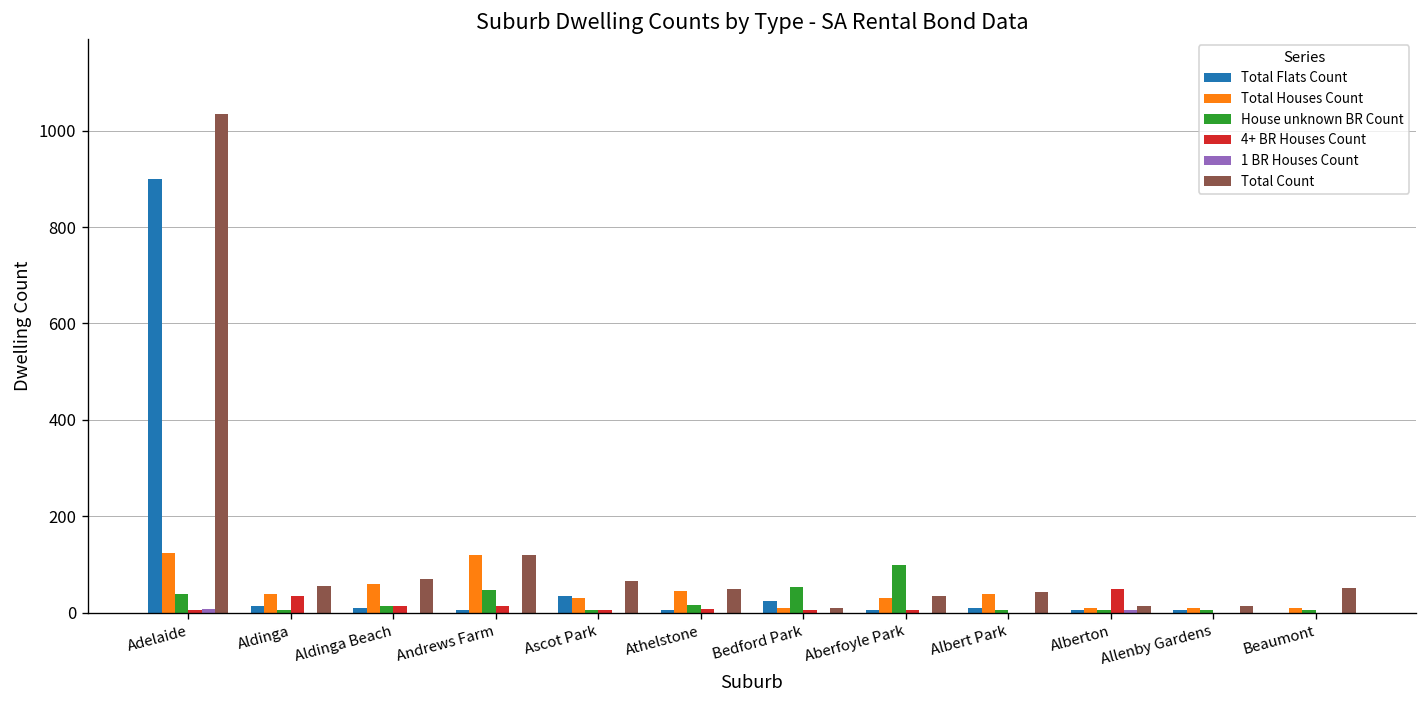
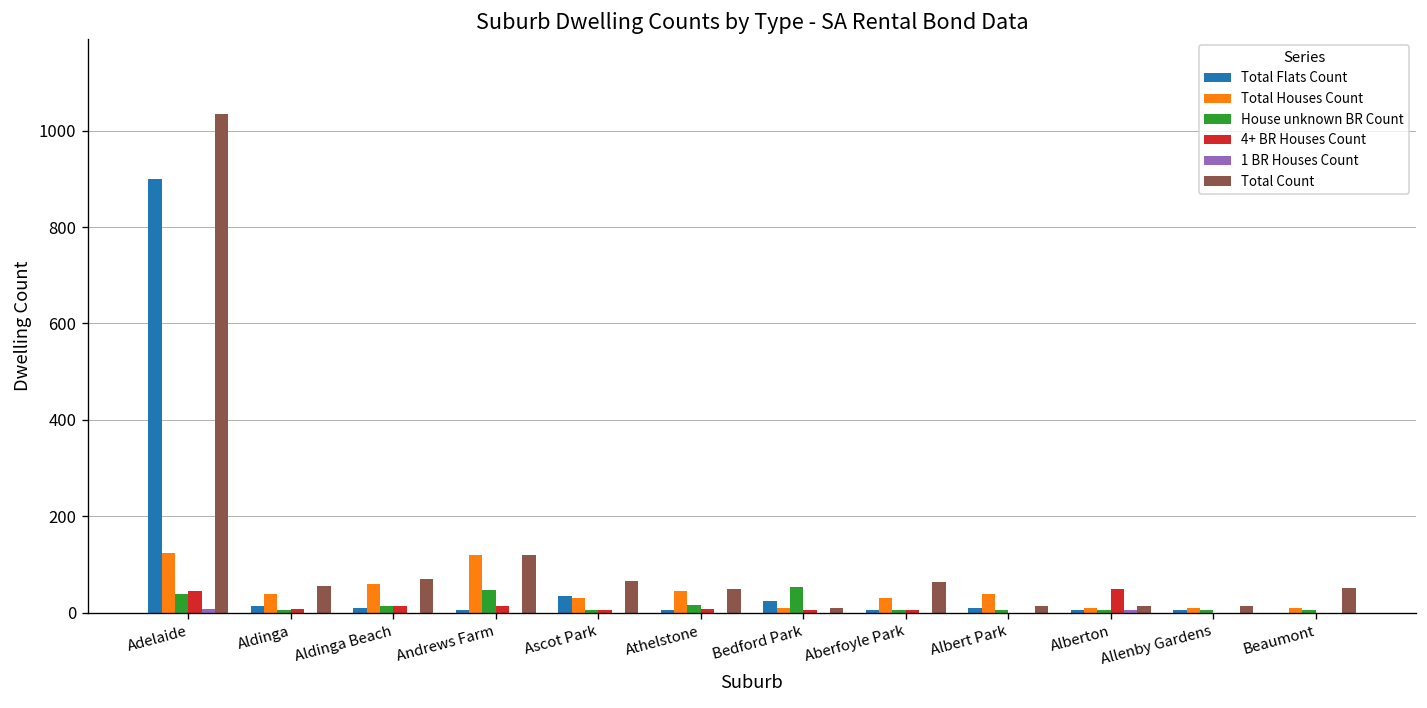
  {
    "Total Flats Count": {
      "Adelaide": 900,
      "Aldinga": 20,
      "Aldinga Beach": 10,
      "Ascot Park": 40,
      "Bedford Park": 30,
      "Albert Park": 10,
      "Beaumont": 0
    },
    "Total Houses Count": {
      "Adelaide": 130,
      "Aldinga": 40,
      "Aldinga Beach": 60,
      "Andrews Farm": 120,
      "Ascot Park": 30,
      "Athelstone": 50,
      "Bedford Park": 10,
      "Aberfoyle Park": 30,
      "Albert Park": 40,
      "Alberton": 10,
      "Allenby Gardens": 10,
      "Beaumont": 10
    },
    "House unknown BR Count": {
      "Adelaide": 40,
      "Aldinga Beach": 10,
      "Andrews Farm": 50,
      "Athelstone": 20,
      "Bedford Park": 50,
-     "Aberfoyle Park": 100
+     "Aberfoyle Park": 10
    },
    "4+ BR Houses Count": {
-     "Adelaide": 10,
-     "Aldinga": 30,
+     "Adelaide": 50,
+     "Aldinga": 10,
      "Aldinga Beach": 20,
      "Andrews Farm": 20,
      "Athelstone": 10,
      "Albert Park": 0,
      "Alberton": 50,
      "Allenby Gardens": 0,
      "Beaumont": 0
    },
    "1 BR Houses Count": {
      "Adelaide": 10,
      "Aldinga": 0,
      "Aldinga Beach": 0,
      "Andrews Farm": 0,
      "Ascot Park": 0,
      "Athelstone": 0,
      "Bedford Park": 0,
      "Aberfoyle Park": 0,
      "Albert Park": 0,
      "Allenby Gardens": 0,
      "Beaumont": 0
    },
    "Total Count": {
      "Adelaide": 1040,
      "Aldinga": 60,
      "Aldinga Beach": 70,
      "Andrews Farm": 120,
      "Ascot Park": 70,
      "Athelstone": 50,
      "Bedford Park": 10,
-     "Aberfoyle Park": 40,
-     "Albert Park": 40,
+     "Aberfoyle Park": 60,
+     "Albert Park": 20,
      "Alberton": 20,
      "Allenby Gardens": 20,
      "Beaumont": 50
    }
  }
